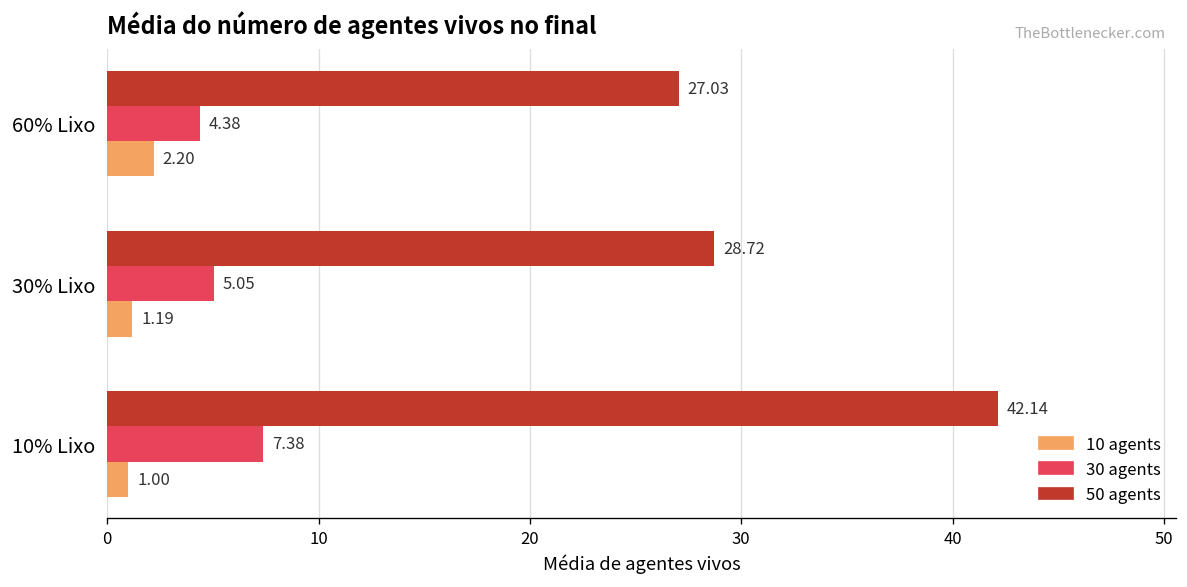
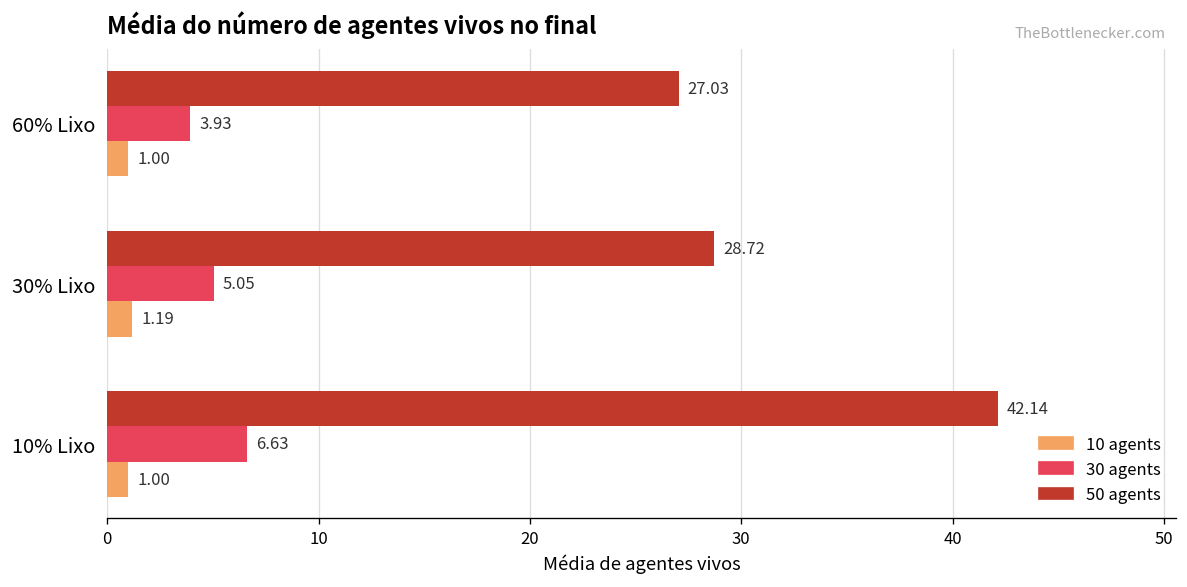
  {
    "10 agents": {
-     "60% Lixo": 2.20,
+     "60% Lixo": 1.00,
      "30% Lixo": 1.19,
      "10% Lixo": 1.00
    },
    "30 agents": {
-     "60% Lixo": 4.38,
+     "60% Lixo": 3.93,
      "30% Lixo": 5.05,
-     "10% Lixo": 7.38
+     "10% Lixo": 6.63
    },
    "50 agents": {
      "60% Lixo": 27.03,
      "30% Lixo": 28.72,
      "10% Lixo": 42.14
    }
  }
